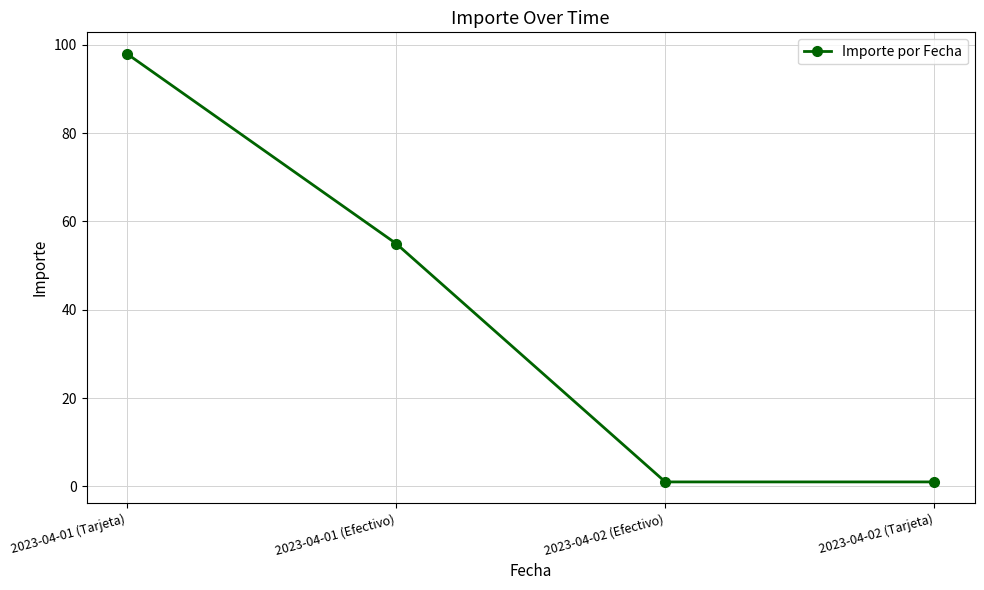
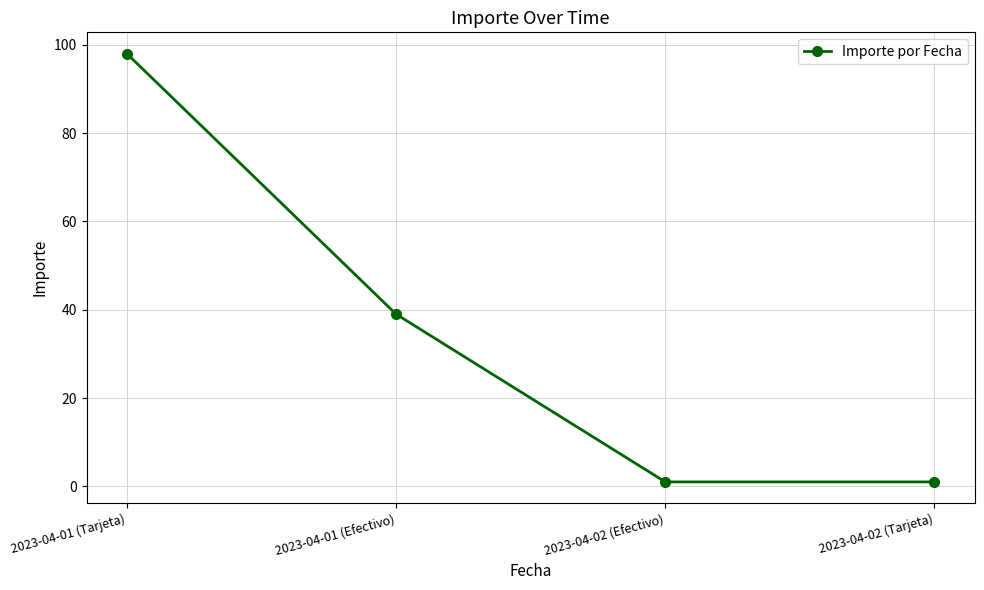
  {
    "2023-04-01 (Tarjeta)": 98,
-   "2023-04-01 (Efectivo)": 55,
+   "2023-04-01 (Efectivo)": 39,
    "2023-04-02 (Efectivo)": 1,
    "2023-04-02 (Tarjeta)": 1
  }
